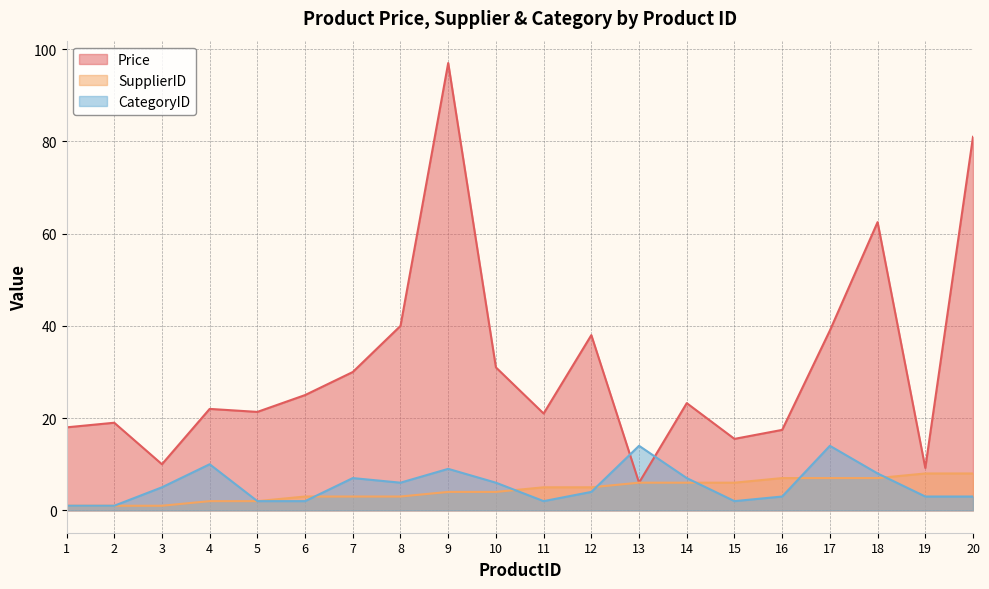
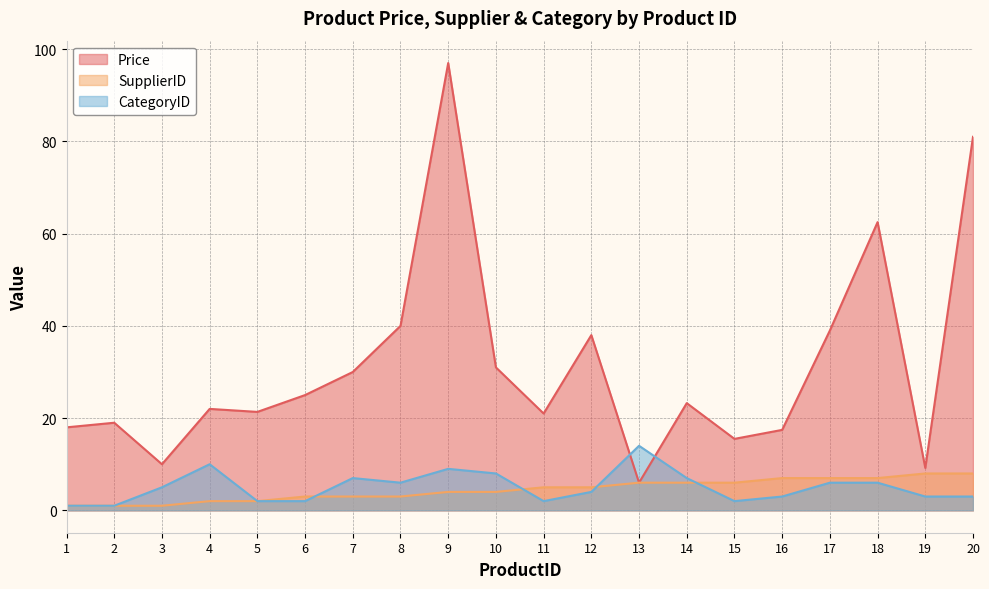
  {
    "CategoryID": {
      "3": 5,
      "4": 10,
      "6": 2,
      "7": 7,
      "8": 6,
      "9": 9,
-     "10": 6,
+     "10": 8,
      "11": 2,
      "12": 4,
      "13": 14,
      "14": 7,
      "15": 2,
      "16": 3,
-     "17": 14,
-     "18": 8,
+     "17": 6,
+     "18": 6,
      "19": 3,
      "20": 3
    }
  }
